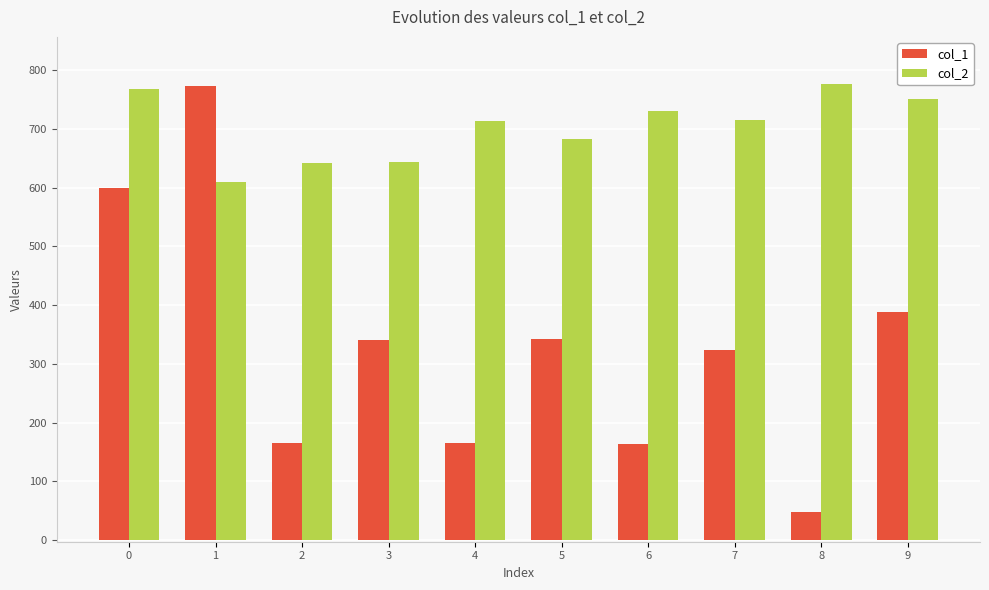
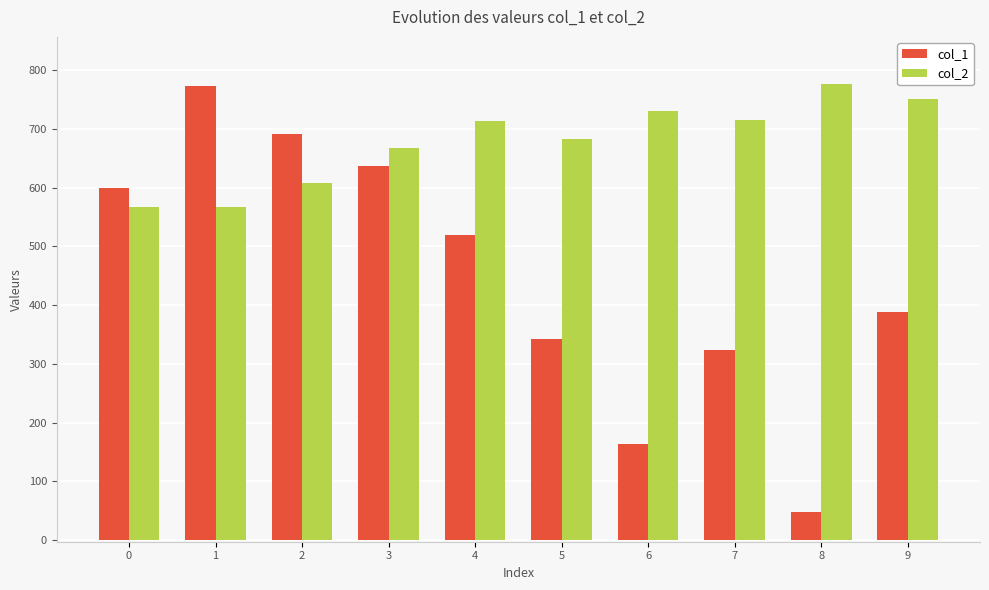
  {
    "col_1": {
      "0": 600,
      "1": 770,
-     "2": 170,
-     "3": 340,
-     "4": 170,
+     "2": 690,
+     "3": 640,
+     "4": 520,
      "5": 340,
      "6": 160,
      "7": 320,
      "8": 50,
      "9": 390
    },
    "col_2": {
-     "0": 770,
-     "1": 610,
-     "2": 640,
-     "3": 640,
+     "0": 570,
+     "1": 570,
+     "2": 610,
+     "3": 670,
      "4": 710,
      "5": 680,
      "6": 730,
      "7": 720,
      "8": 780,
      "9": 750
    }
  }
